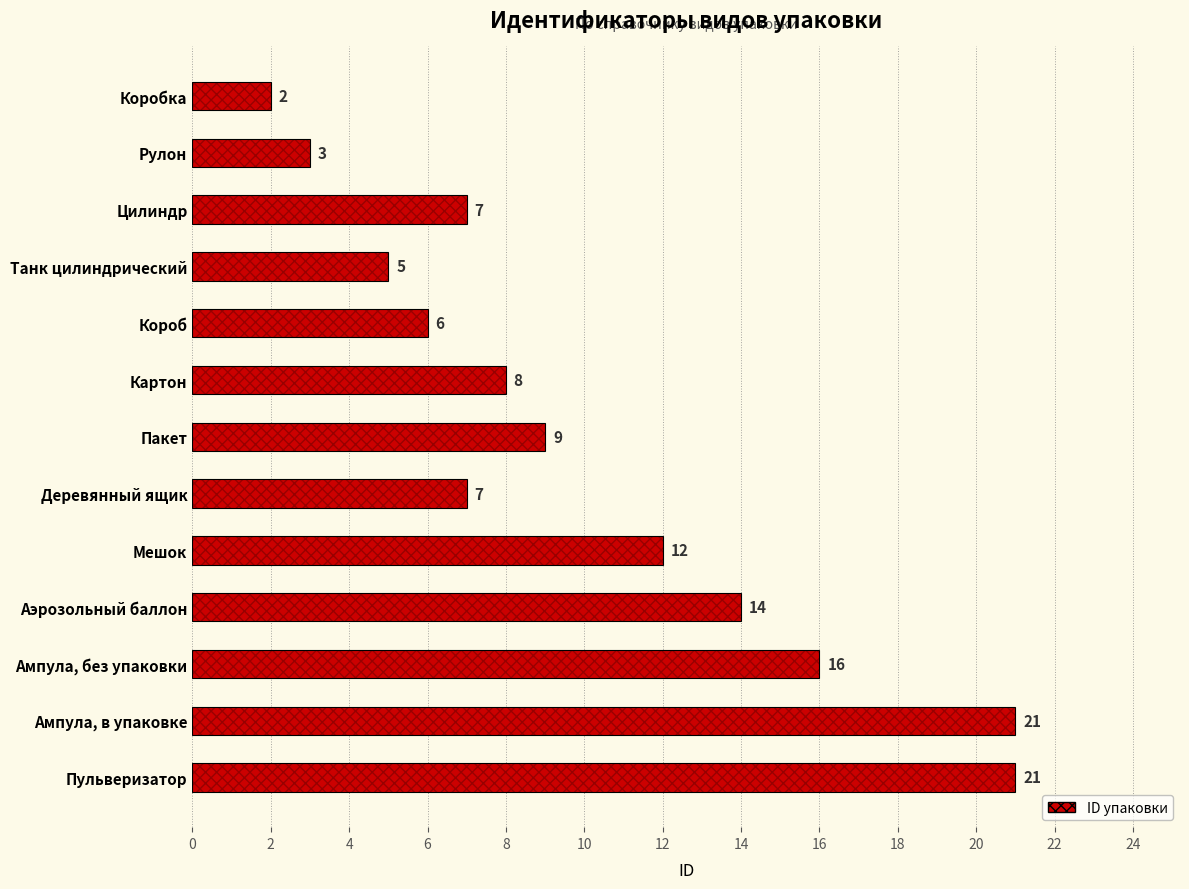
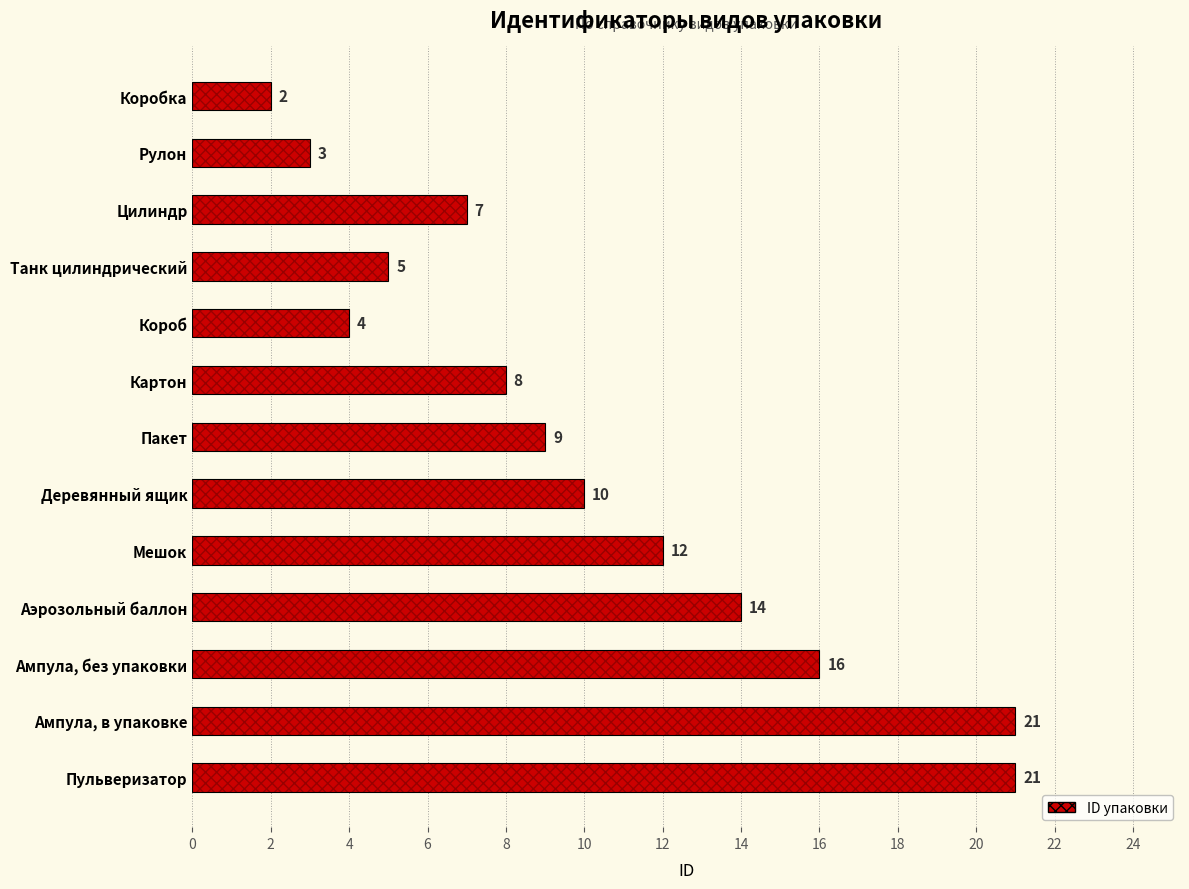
  {
    "Коробка": 2,
    "Рулон": 3,
    "Цилиндр": 7,
    "Танк цилиндрический": 5,
-   "Короб": 6,
+   "Короб": 4,
    "Картон": 8,
    "Пакет": 9,
-   "Деревянный ящик": 7,
+   "Деревянный ящик": 10,
    "Мешок": 12,
    "Аэрозольный баллон": 14,
    "Ампула, без упаковки": 16,
    "Ампула, в упаковке": 21,
    "Пульверизатор": 21
  }
